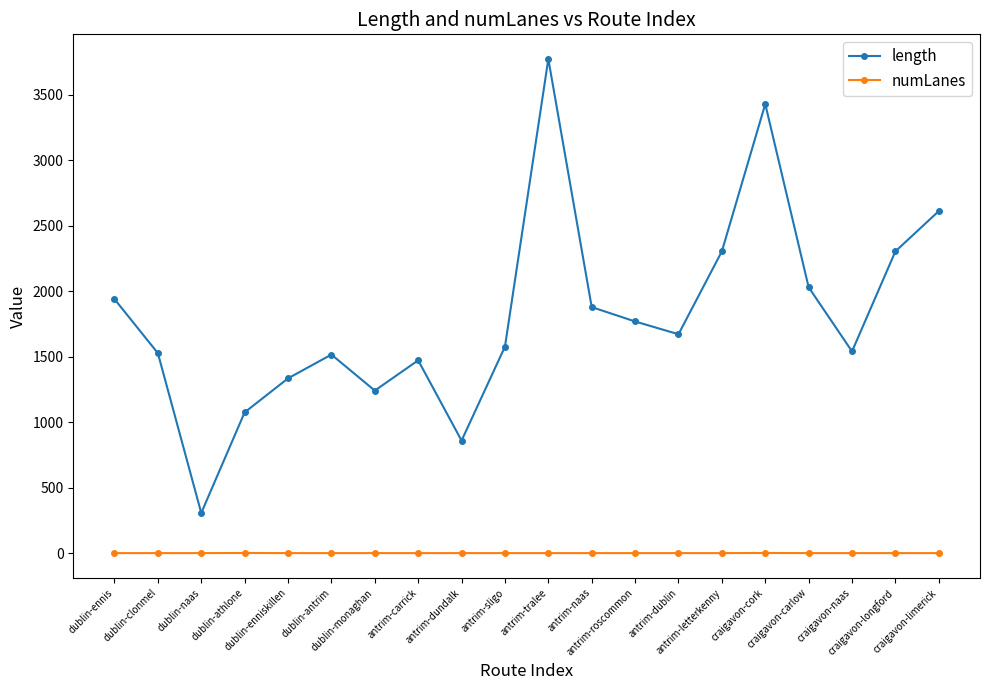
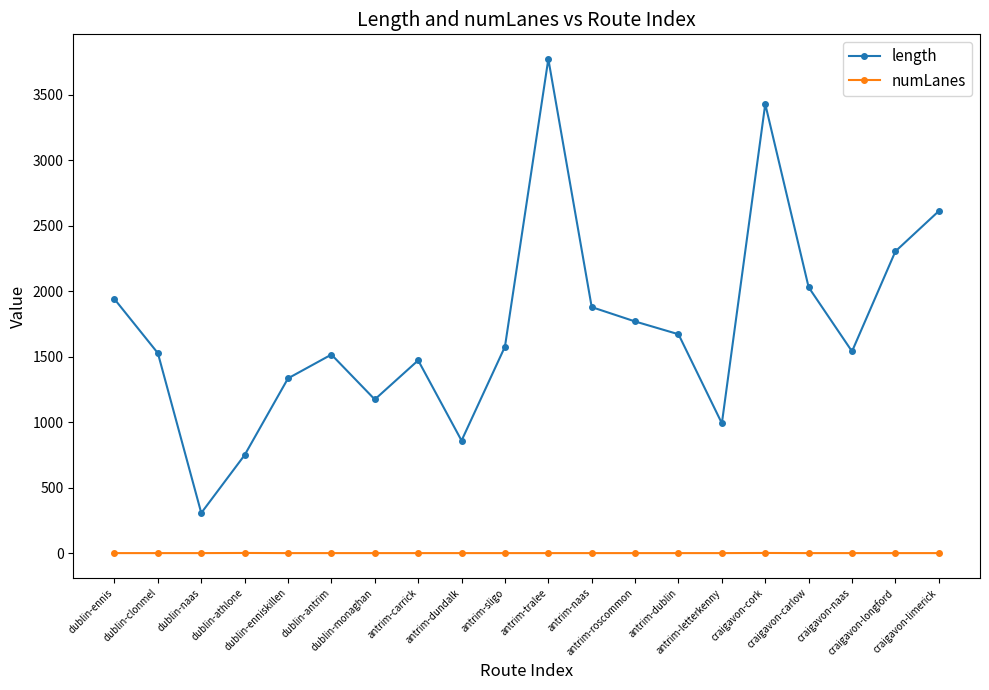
  {
    "length": {
      "dublin-ennis": 1940,
      "dublin-clonmel": 1530,
      "dublin-naas": 310,
-     "dublin-athlone": 1080,
+     "dublin-athlone": 750,
      "dublin-enniskillen": 1340,
      "dublin-antrim": 1520,
-     "dublin-monaghan": 1240,
+     "dublin-monaghan": 1170,
      "antrim-carrick": 1470,
      "antrim-dundalk": 860,
      "antrim-sligo": 1580,
      "antrim-tralee": 3770,
      "antrim-naas": 1880,
      "antrim-roscommon": 1770,
      "antrim-dublin": 1670,
-     "antrim-letterkenny": 2310,
+     "antrim-letterkenny": 990,
      "craigavon-cork": 3430,
      "craigavon-carlow": 2030,
      "craigavon-naas": 1540,
      "craigavon-longford": 2310,
      "craigavon-limerick": 2610
    },
    "numLanes": {
      "dublin-ennis": 0,
      "dublin-clonmel": 0,
      "dublin-naas": 0,
      "dublin-athlone": 0,
      "dublin-enniskillen": 0,
      "dublin-antrim": 0,
      "dublin-monaghan": 0,
      "antrim-carrick": 0,
      "antrim-dundalk": 0,
      "antrim-sligo": 0,
      "antrim-tralee": 0,
      "antrim-naas": 0,
      "antrim-roscommon": 0,
      "antrim-dublin": 0,
      "antrim-letterkenny": 0,
      "craigavon-cork": 0,
      "craigavon-carlow": 0,
      "craigavon-naas": 0,
      "craigavon-longford": 0,
      "craigavon-limerick": 0
    }
  }
